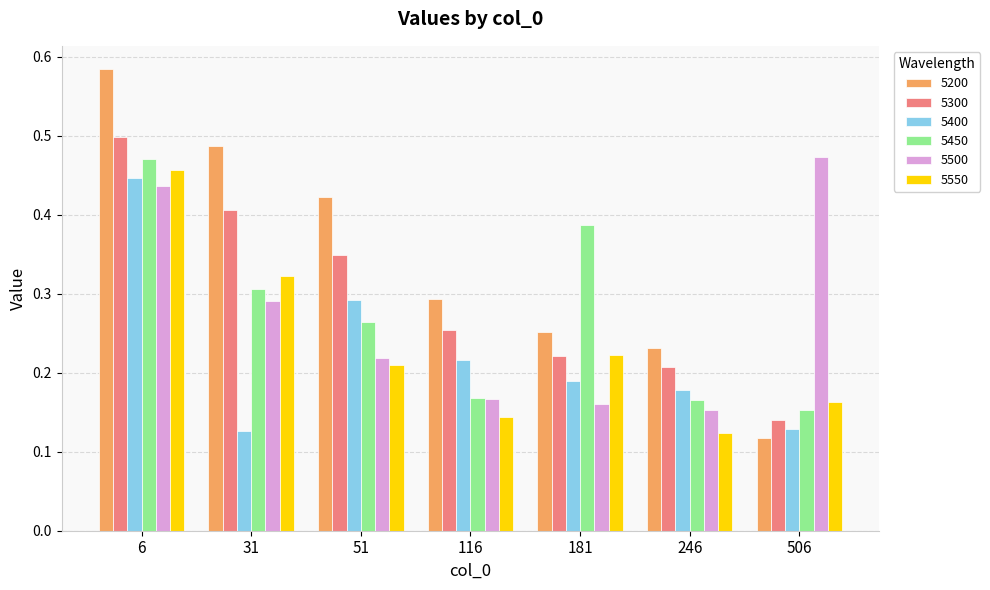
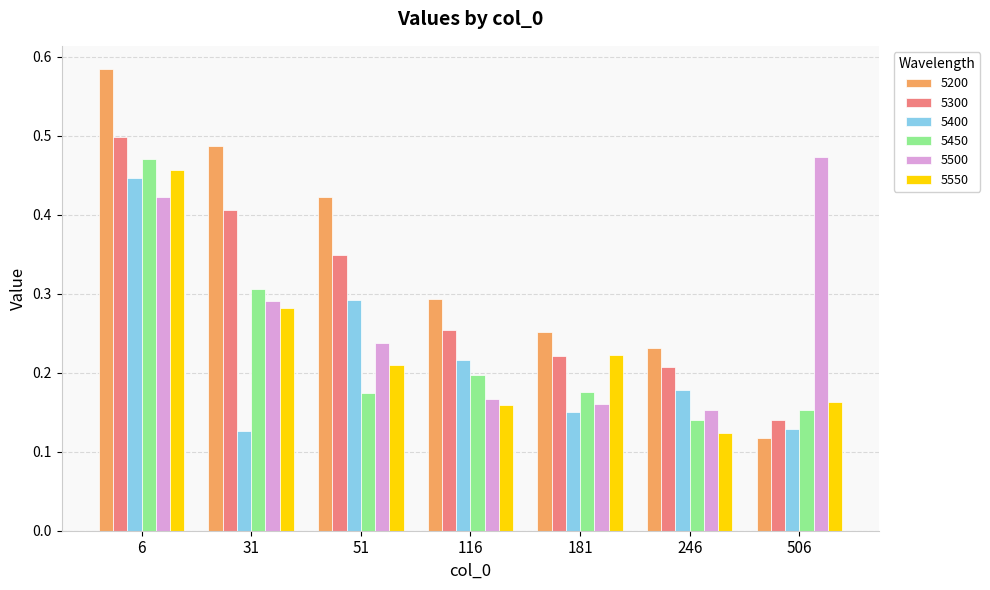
  {
    "5400": {
      "6": 0.45,
      "31": 0.13,
      "51": 0.29,
      "116": 0.22,
-     "181": 0.19,
+     "181": 0.15,
      "246": 0.18,
      "506": 0.13
    },
    "5450": {
      "6": 0.47,
      "31": 0.31,
-     "51": 0.26,
-     "116": 0.17,
-     "181": 0.39,
-     "246": 0.17,
+     "51": 0.17,
+     "116": 0.20,
+     "181": 0.18,
+     "246": 0.14,
      "506": 0.15
    },
    "5500": {
-     "6": 0.44,
+     "6": 0.42,
      "31": 0.29,
-     "51": 0.22,
+     "51": 0.24,
      "116": 0.17,
      "181": 0.16,
      "246": 0.15,
      "506": 0.47
    },
    "5550": {
      "6": 0.46,
-     "31": 0.32,
+     "31": 0.28,
      "51": 0.21,
-     "116": 0.14,
+     "116": 0.16,
      "181": 0.22,
      "246": 0.12,
      "506": 0.16
    }
  }
